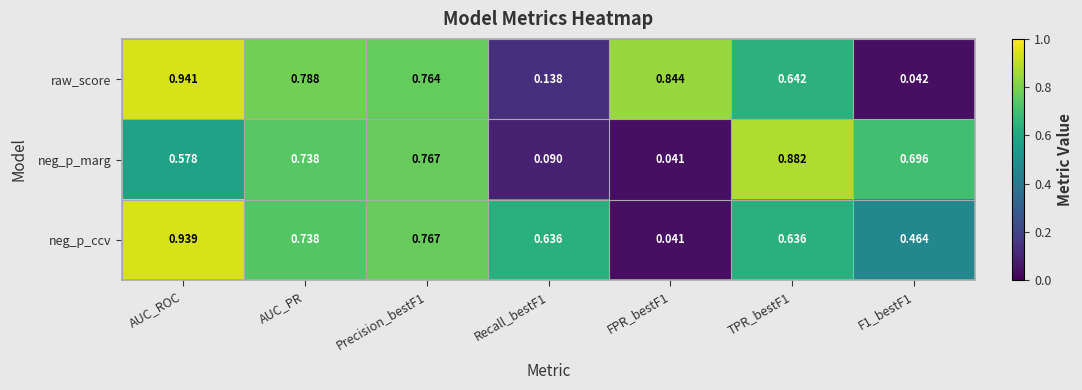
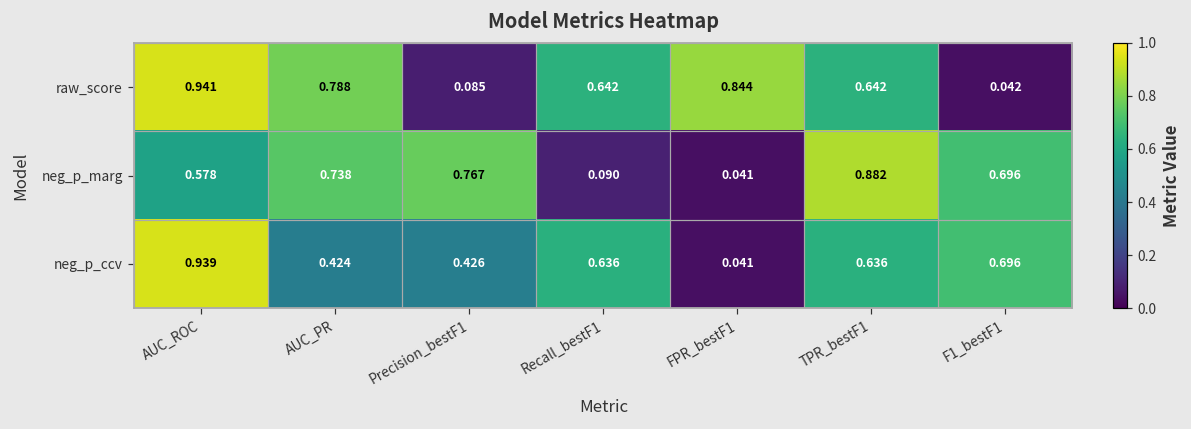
  {
    "raw_score": {
      "AUC_ROC": 0.941,
      "AUC_PR": 0.788,
-     "Precision_bestF1": 0.764,
-     "Recall_bestF1": 0.138,
+     "Precision_bestF1": 0.085,
+     "Recall_bestF1": 0.642,
      "FPR_bestF1": 0.844,
      "TPR_bestF1": 0.642,
      "F1_bestF1": 0.042
    },
    "neg_p_marg": {
      "AUC_ROC": 0.578,
      "AUC_PR": 0.738,
      "Precision_bestF1": 0.767,
      "Recall_bestF1": 0.090,
      "FPR_bestF1": 0.041,
      "TPR_bestF1": 0.882,
      "F1_bestF1": 0.696
    },
    "neg_p_ccv": {
      "AUC_ROC": 0.939,
-     "AUC_PR": 0.738,
-     "Precision_bestF1": 0.767,
+     "AUC_PR": 0.424,
+     "Precision_bestF1": 0.426,
      "Recall_bestF1": 0.636,
      "FPR_bestF1": 0.041,
      "TPR_bestF1": 0.636,
-     "F1_bestF1": 0.464
+     "F1_bestF1": 0.696
    }
  }
